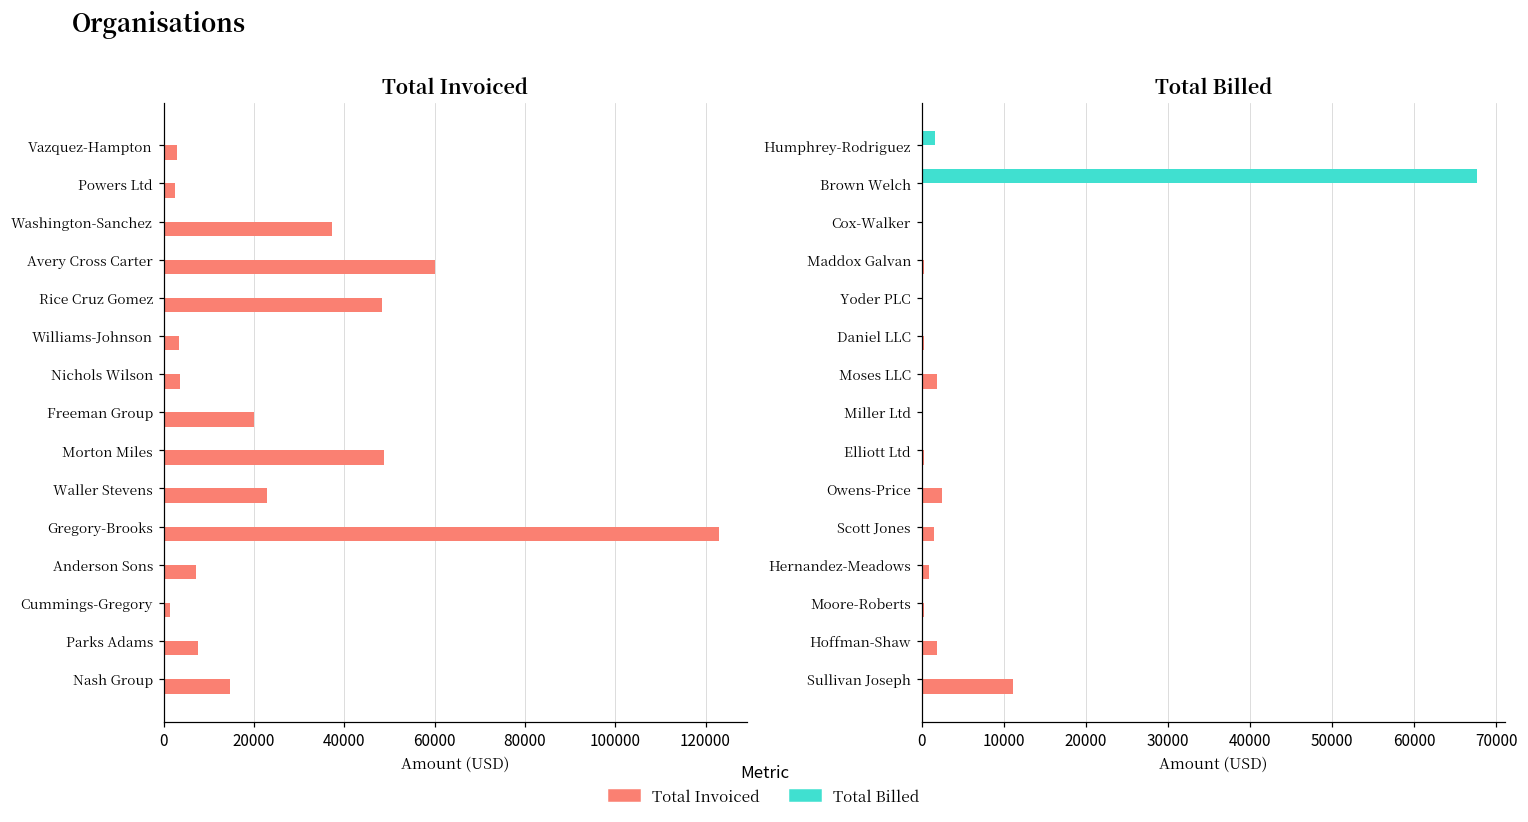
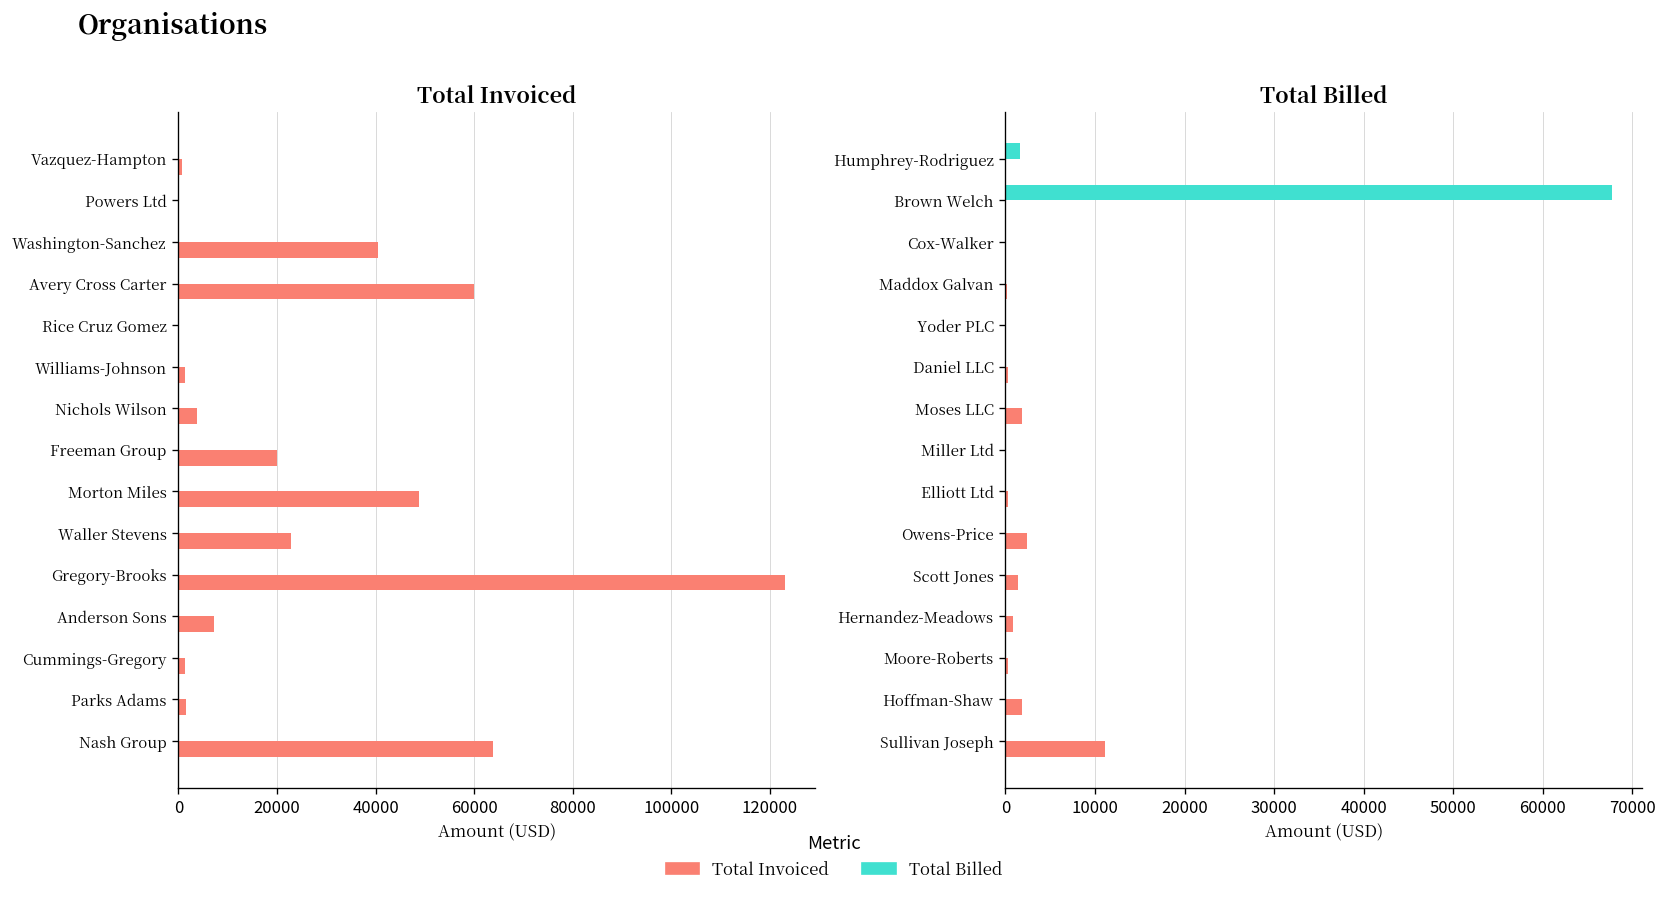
  {
    "Total Invoiced": {
      "Total Invoiced": {
-       "Vazquez-Hampton": 3000,
-       "Powers Ltd": 2000,
-       "Washington-Sanchez": 37000,
+       "Vazquez-Hampton": 1000,
+       "Powers Ltd": 0,
+       "Washington-Sanchez": 41000,
        "Avery Cross Carter": 60000,
-       "Rice Cruz Gomez": 48000,
-       "Williams-Johnson": 3000,
+       "Rice Cruz Gomez": 0,
+       "Williams-Johnson": 1000,
        "Nichols Wilson": 4000,
        "Freeman Group": 20000,
        "Morton Miles": 49000,
        "Waller Stevens": 23000,
        "Gregory-Brooks": 123000,
        "Anderson Sons": 7000,
        "Cummings-Gregory": 1000,
-       "Parks Adams": 8000,
-       "Nash Group": 15000
+       "Parks Adams": 2000,
+       "Nash Group": 64000
      },
      "Total Billed": {
        "Vazquez-Hampton": 0,
        "Powers Ltd": 0,
        "Washington-Sanchez": 0,
        "Avery Cross Carter": 0,
        "Rice Cruz Gomez": 0,
        "Williams-Johnson": 0,
        "Nichols Wilson": 0,
        "Freeman Group": 0,
        "Morton Miles": 0,
        "Waller Stevens": 0,
        "Gregory-Brooks": 0,
        "Anderson Sons": 0,
        "Cummings-Gregory": 0,
        "Parks Adams": 0,
        "Nash Group": 0
      }
    },
    "Total Billed": {
      "Total Invoiced": {
        "Humphrey-Rodriguez": 0,
        "Brown Welch": 0,
        "Cox-Walker": 0,
        "Yoder PLC": 0,
        "Moses LLC": 2000,
        "Owens-Price": 2000,
        "Scott Jones": 1000,
        "Hernandez-Meadows": 1000,
        "Hoffman-Shaw": 2000,
        "Sullivan Joseph": 11000
      },
      "Total Billed": {
        "Humphrey-Rodriguez": 2000,
        "Brown Welch": 68000,
        "Cox-Walker": 0,
        "Maddox Galvan": 0,
        "Yoder PLC": 0,
        "Daniel LLC": 0,
        "Moses LLC": 0,
        "Miller Ltd": 0,
        "Elliott Ltd": 0,
        "Owens-Price": 0,
        "Scott Jones": 0,
        "Hernandez-Meadows": 0,
        "Moore-Roberts": 0,
        "Hoffman-Shaw": 0,
        "Sullivan Joseph": 0
      }
    }
  }
